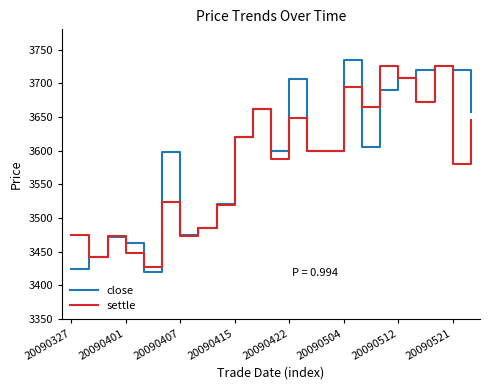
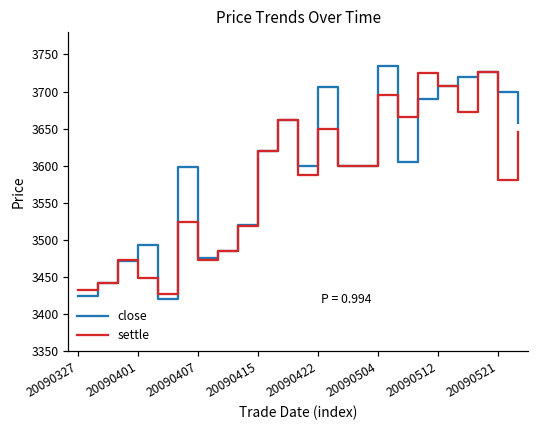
  {
    "close": {
      "20090327": 3420,
-     "20090401": 3460,
+     "20090401": 3490,
      "20090422": 3710,
      "20090504": 3730,
-     "20090521": 3720
+     "20090521": 3700
    },
    "settle": {
-     "20090327": 3470,
+     "20090327": 3430,
      "20090401": 3450,
      "20090422": 3650,
      "20090504": 3700,
      "20090521": 3580
    }
  }
